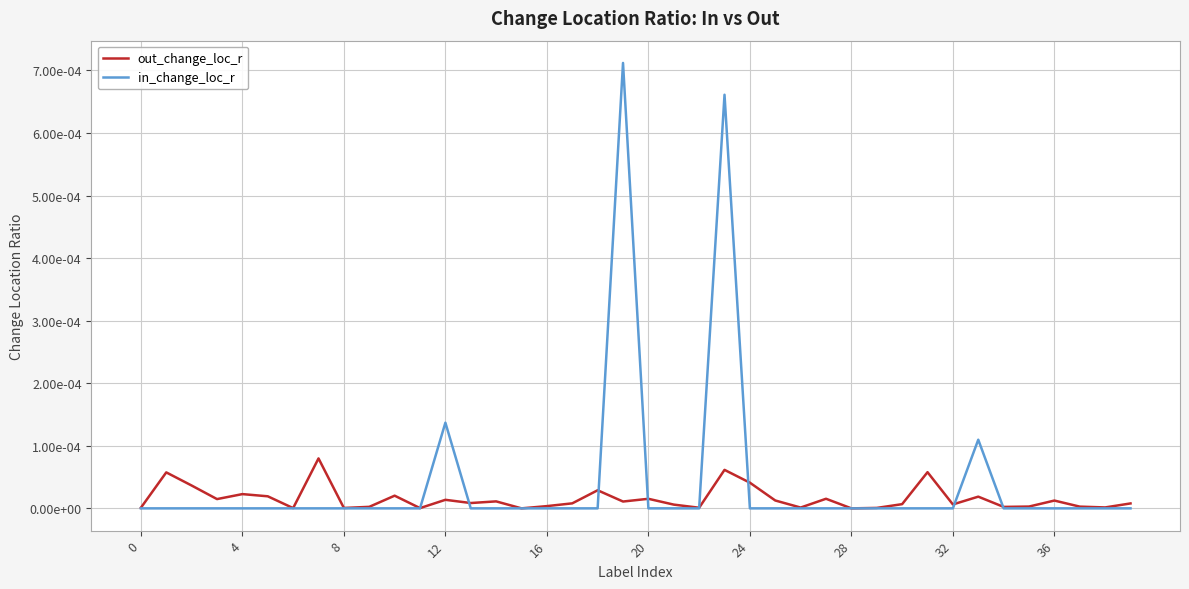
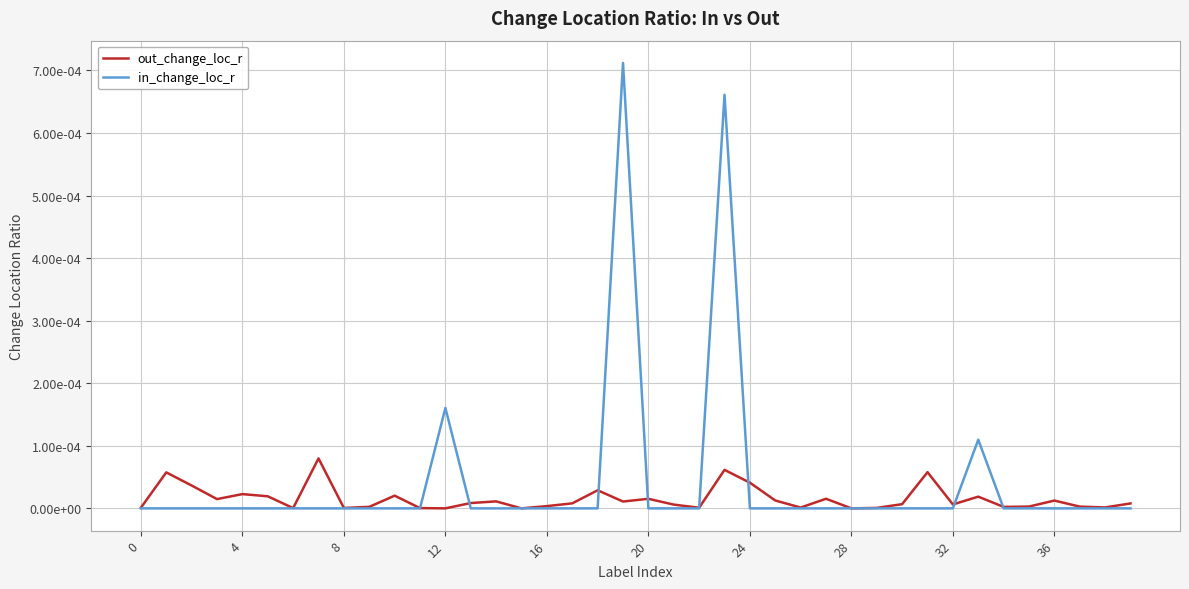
  {
    "out_change_loc_r": {
      "4": 0.00002,
-     "12": 0.00001,
+     "12": 0.00000,
      "20": 0.00002,
      "24": 0.00004,
      "32": 0.00001,
      "36": 0.00001
    },
    "in_change_loc_r": {
      "4": 0.00000,
-     "12": 0.00014,
+     "12": 0.00016,
      "20": 0.00000,
      "24": 0.00000,
      "32": 0.00000,
      "36": 0.00000
    }
  }
